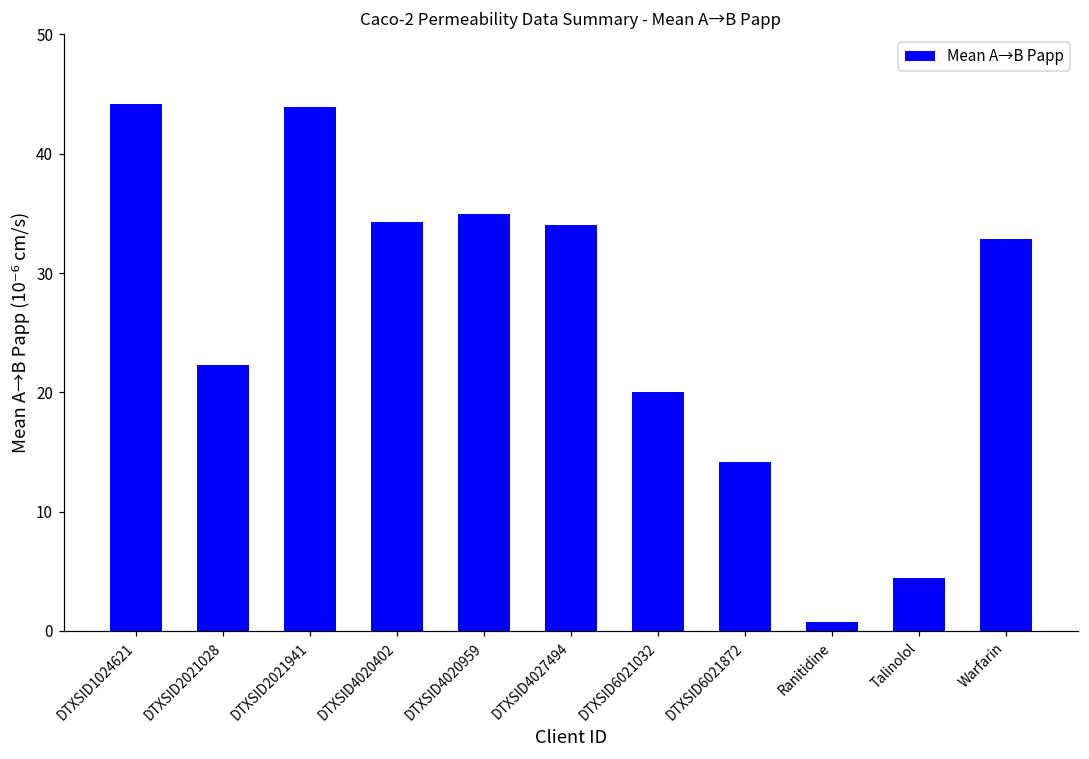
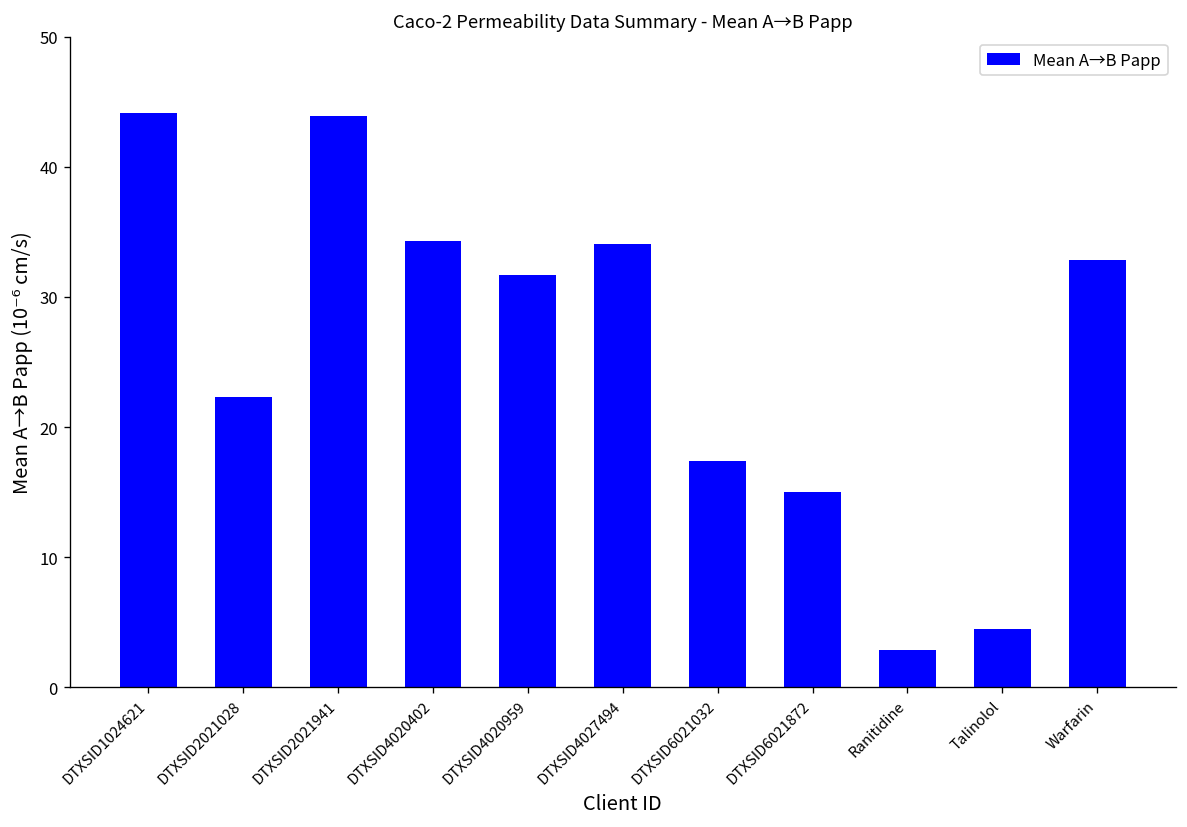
  {
    "DTXSID1024621": 44.2,
    "DTXSID2021028": 22.3,
    "DTXSID2021941": 43.9,
    "DTXSID4020402": 34.3,
-   "DTXSID4020959": 34.9,
+   "DTXSID4020959": 31.7,
    "DTXSID4027494": 34.0,
-   "DTXSID6021032": 20.0,
-   "DTXSID6021872": 14.2,
-   "Ranitidine": 0.8,
+   "DTXSID6021032": 17.4,
+   "DTXSID6021872": 15.0,
+   "Ranitidine": 2.9,
    "Talinolol": 4.4,
    "Warfarin": 32.8
  }
